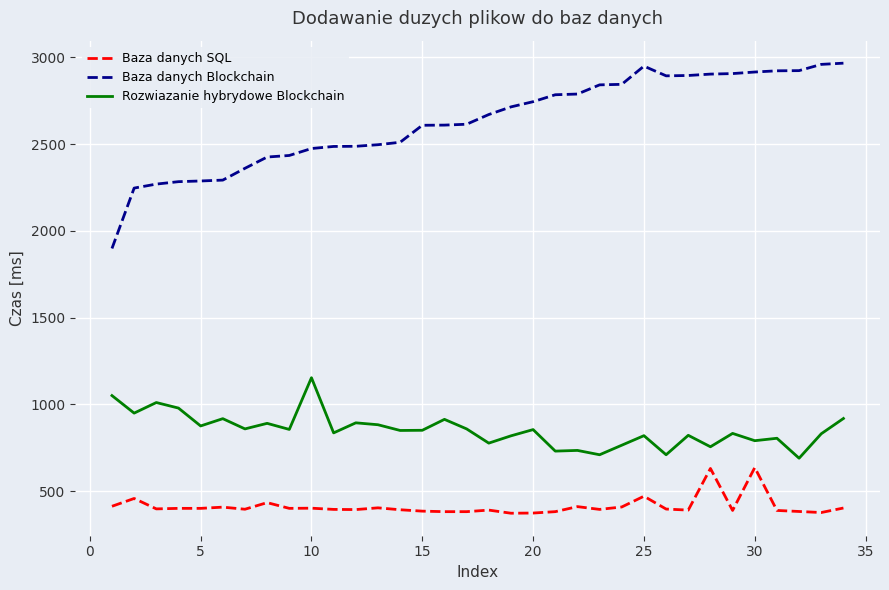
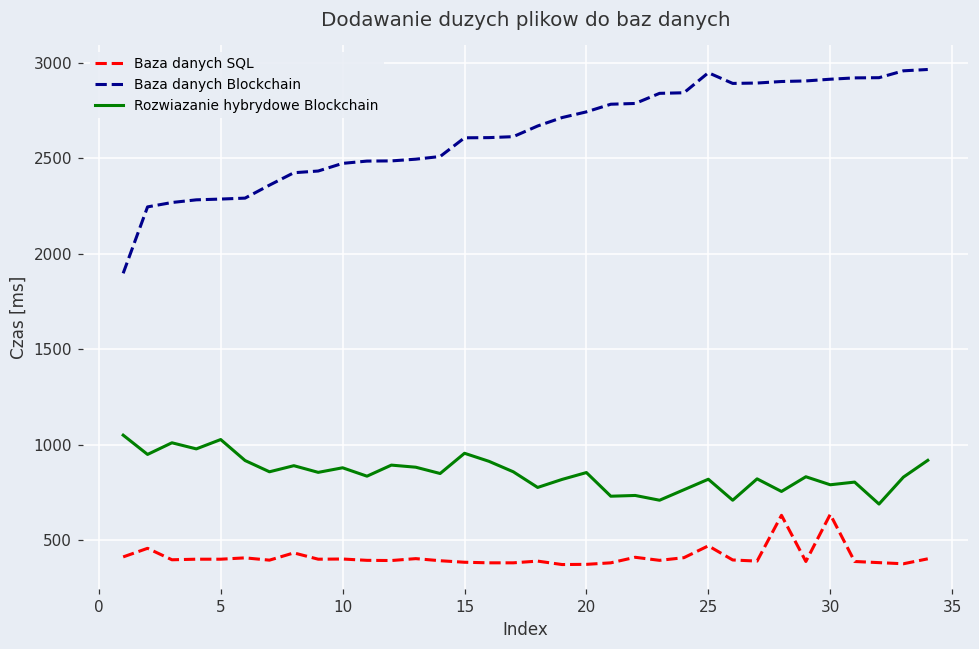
  {
    "Baza danych SQL": {
      "5": 400,
      "10": 400,
      "15": 380,
      "20": 370,
      "25": 470,
      "30": 640
    },
    "Baza danych Blockchain": {
      "5": 2290,
      "10": 2470,
      "15": 2610,
      "20": 2740,
      "25": 2950,
      "30": 2920
    },
    "Rozwiazanie hybrydowe Blockchain": {
-     "5": 880,
-     "10": 1150,
-     "15": 850,
+     "5": 1030,
+     "10": 880,
+     "15": 960,
      "20": 850,
      "25": 820,
      "30": 790
    }
  }
